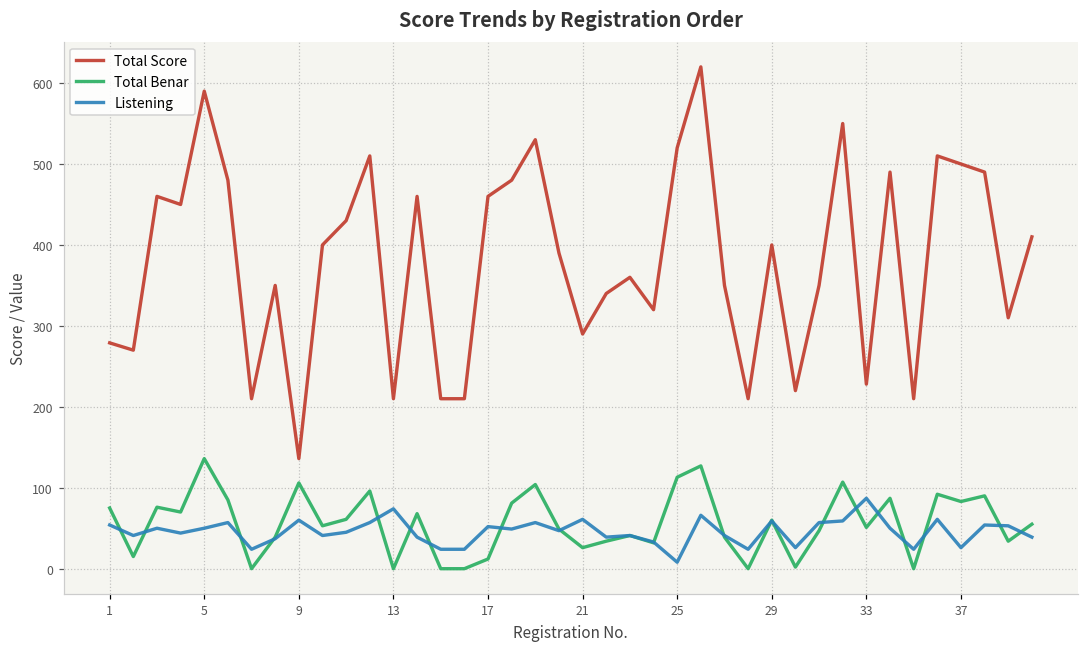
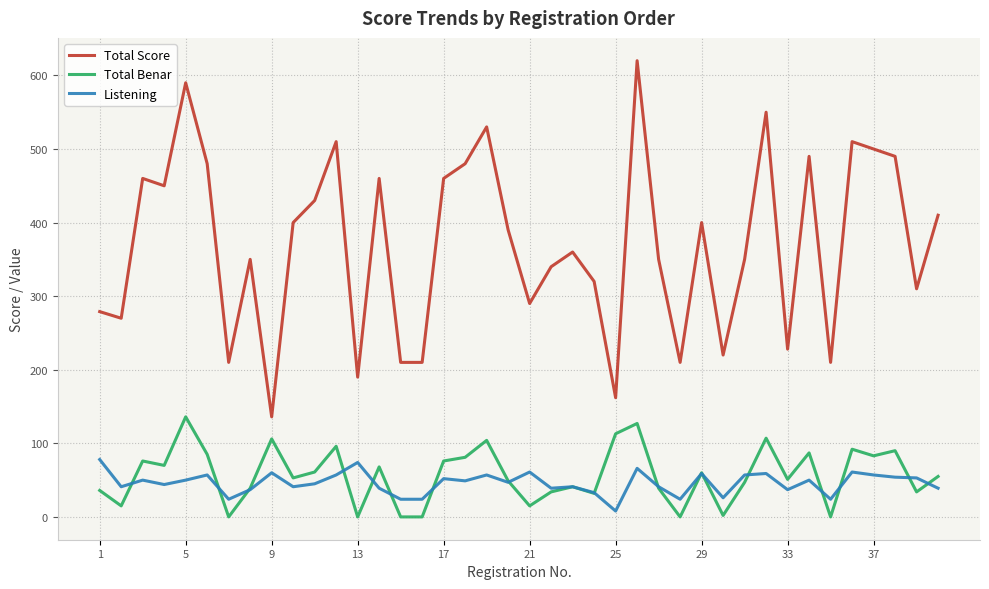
  {
    "Total Score": {
      "1": 280,
      "5": 590,
      "9": 140,
-     "13": 210,
+     "13": 190,
      "17": 460,
      "21": 290,
-     "25": 520,
+     "25": 160,
      "29": 400,
      "33": 230,
      "37": 500
    },
    "Total Benar": {
-     "1": 80,
+     "1": 40,
      "5": 140,
      "9": 110,
      "13": 0,
-     "17": 10,
-     "21": 30,
+     "17": 80,
+     "21": 20,
      "25": 110,
      "33": 50,
      "37": 80
    },
    "Listening": {
-     "1": 50,
+     "1": 80,
      "5": 50,
      "9": 60,
      "13": 70,
      "17": 50,
      "21": 60,
      "25": 10,
-     "33": 90,
-     "37": 30
+     "33": 40,
+     "37": 60
    }
  }
